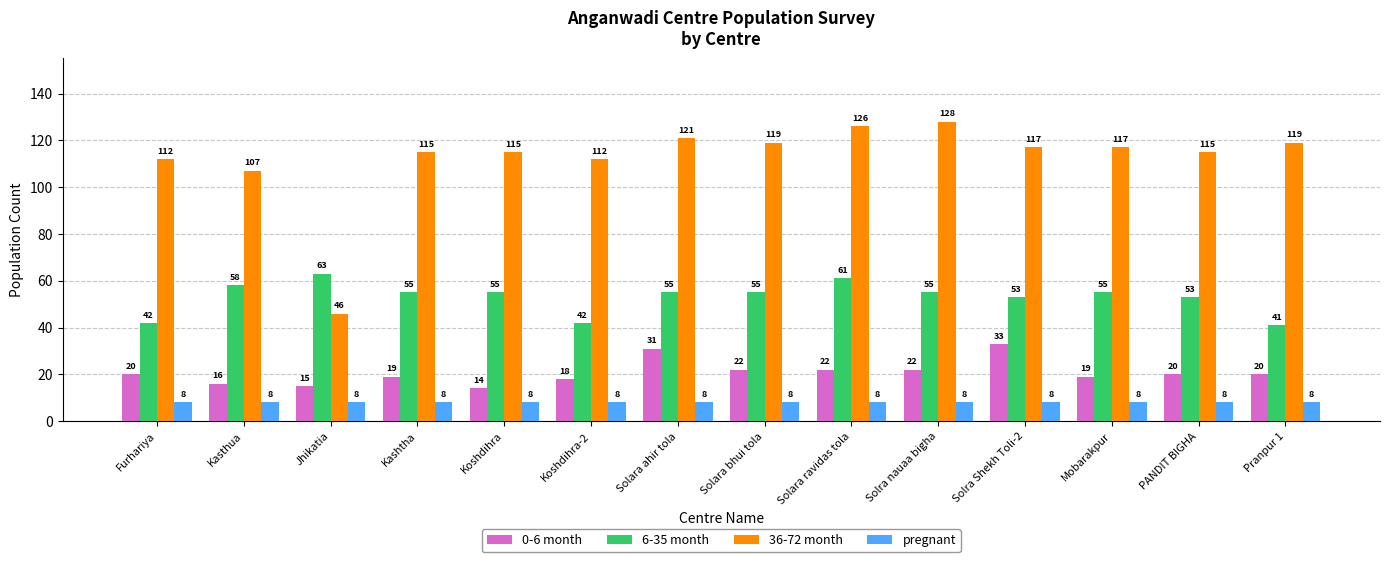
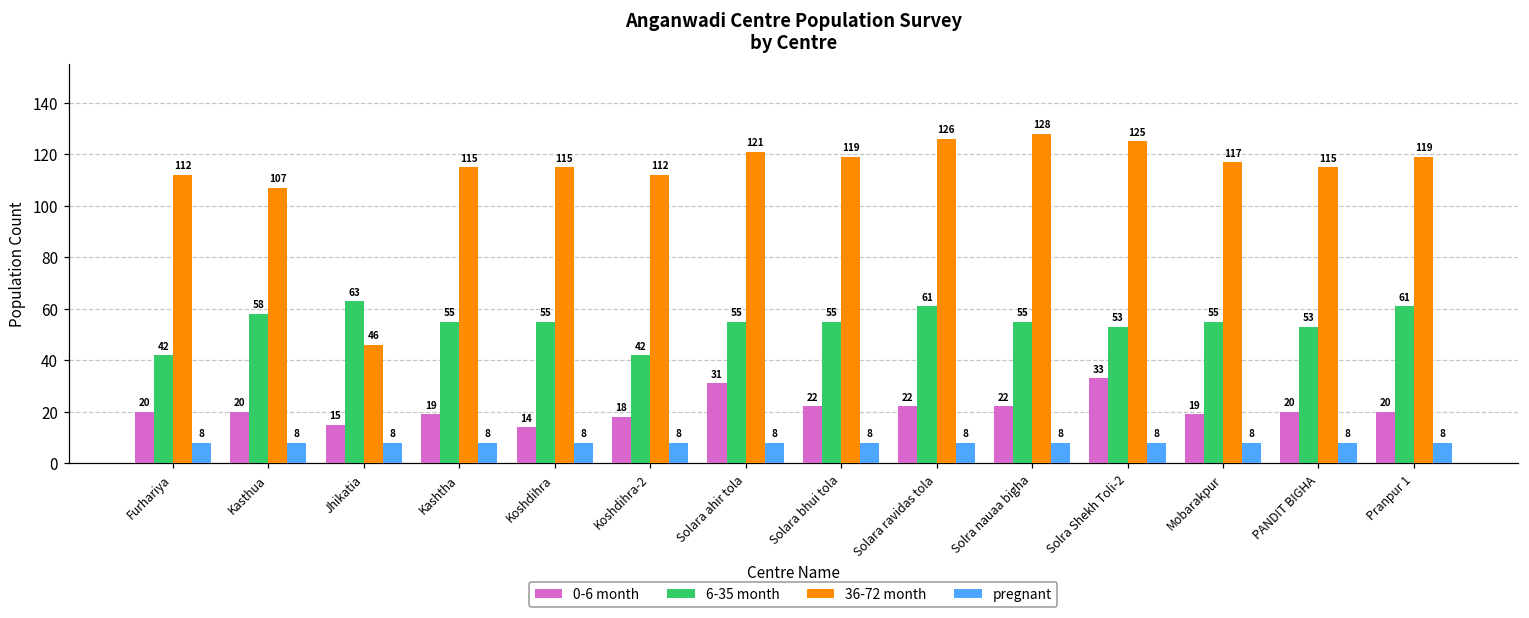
  {
    "0-6 month": {
      "Furhariya": 20,
-     "Kasthua": 16,
+     "Kasthua": 20,
      "Jhikatia": 15,
      "Kashtha": 19,
      "Koshdihra": 14,
      "Koshdihra-2": 18,
      "Solara ahir tola": 31,
      "Solara bhui tola": 22,
      "Solara ravidas tola": 22,
      "Solra nauaa bigha": 22,
      "Solra Shekh Toli-2": 33,
      "Mobarakpur": 19,
      "PANDIT BIGHA": 20,
      "Pranpur 1": 20
    },
    "6-35 month": {
      "Furhariya": 42,
      "Kasthua": 58,
      "Jhikatia": 63,
      "Kashtha": 55,
      "Koshdihra": 55,
      "Koshdihra-2": 42,
      "Solara ahir tola": 55,
      "Solara bhui tola": 55,
      "Solara ravidas tola": 61,
      "Solra nauaa bigha": 55,
      "Solra Shekh Toli-2": 53,
      "Mobarakpur": 55,
      "PANDIT BIGHA": 53,
-     "Pranpur 1": 41
+     "Pranpur 1": 61
    },
    "36-72 month": {
      "Furhariya": 112,
      "Kasthua": 107,
      "Jhikatia": 46,
      "Kashtha": 115,
      "Koshdihra": 115,
      "Koshdihra-2": 112,
      "Solara ahir tola": 121,
      "Solara bhui tola": 119,
      "Solara ravidas tola": 126,
      "Solra nauaa bigha": 128,
-     "Solra Shekh Toli-2": 117,
+     "Solra Shekh Toli-2": 125,
      "Mobarakpur": 117,
      "PANDIT BIGHA": 115,
      "Pranpur 1": 119
    },
    "pregnant": {
      "Furhariya": 8,
      "Kasthua": 8,
      "Jhikatia": 8,
      "Kashtha": 8,
      "Koshdihra": 8,
      "Koshdihra-2": 8,
      "Solara ahir tola": 8,
      "Solara bhui tola": 8,
      "Solara ravidas tola": 8,
      "Solra nauaa bigha": 8,
      "Solra Shekh Toli-2": 8,
      "Mobarakpur": 8,
      "PANDIT BIGHA": 8,
      "Pranpur 1": 8
    }
  }
